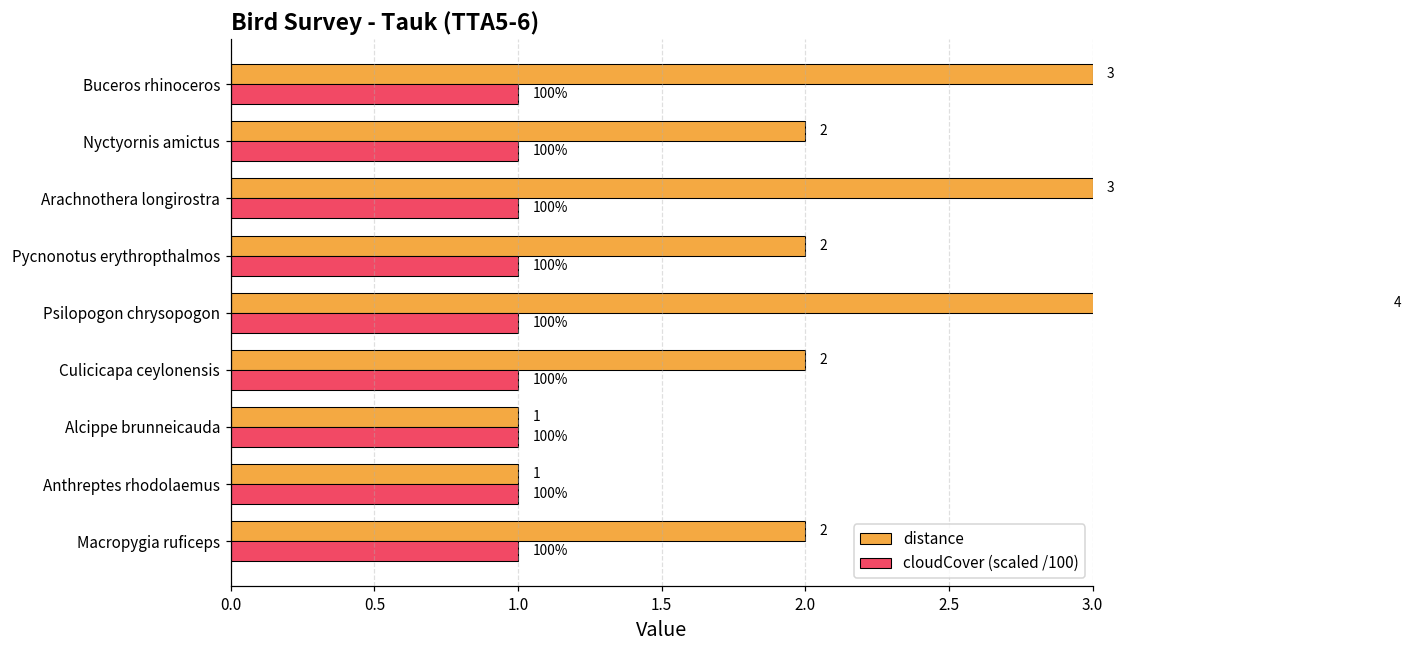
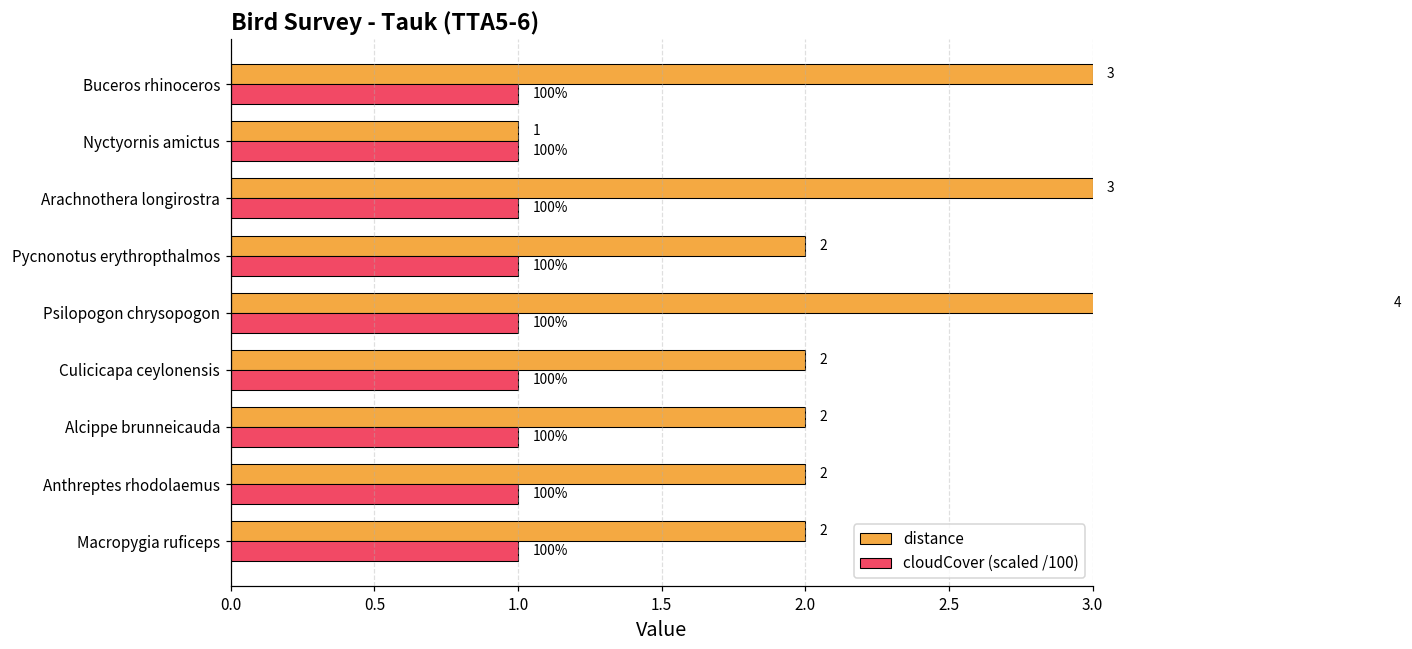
  {
    "distance": {
      "Buceros rhinoceros": "3",
-     "Nyctyornis amictus": "2",
+     "Nyctyornis amictus": "1",
      "Arachnothera longirostra": "3",
      "Pycnonotus erythropthalmos": "2",
      "Culicicapa ceylonensis": "2",
-     "Alcippe brunneicauda": "1",
-     "Anthreptes rhodolaemus": "1",
+     "Alcippe brunneicauda": "2",
+     "Anthreptes rhodolaemus": "2",
      "Macropygia ruficeps": "2"
    },
    "cloudCover (scaled /100)": {
      "Buceros rhinoceros": "100%",
      "Nyctyornis amictus": "100%",
      "Arachnothera longirostra": "100%",
      "Pycnonotus erythropthalmos": "100%",
      "Psilopogon chrysopogon": "100%",
      "Culicicapa ceylonensis": "100%",
      "Alcippe brunneicauda": "100%",
      "Anthreptes rhodolaemus": "100%",
      "Macropygia ruficeps": "100%"
    }
  }
